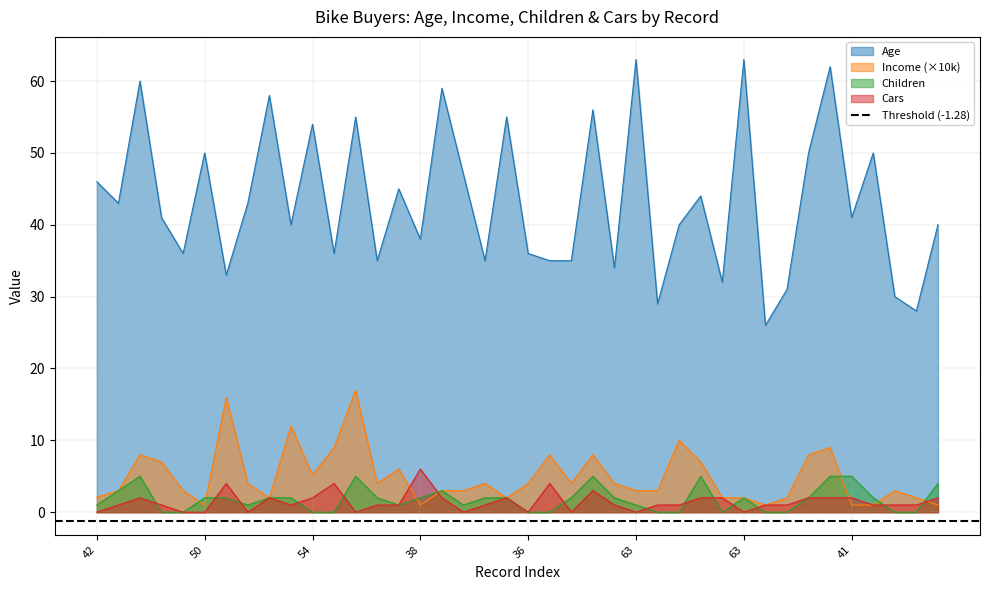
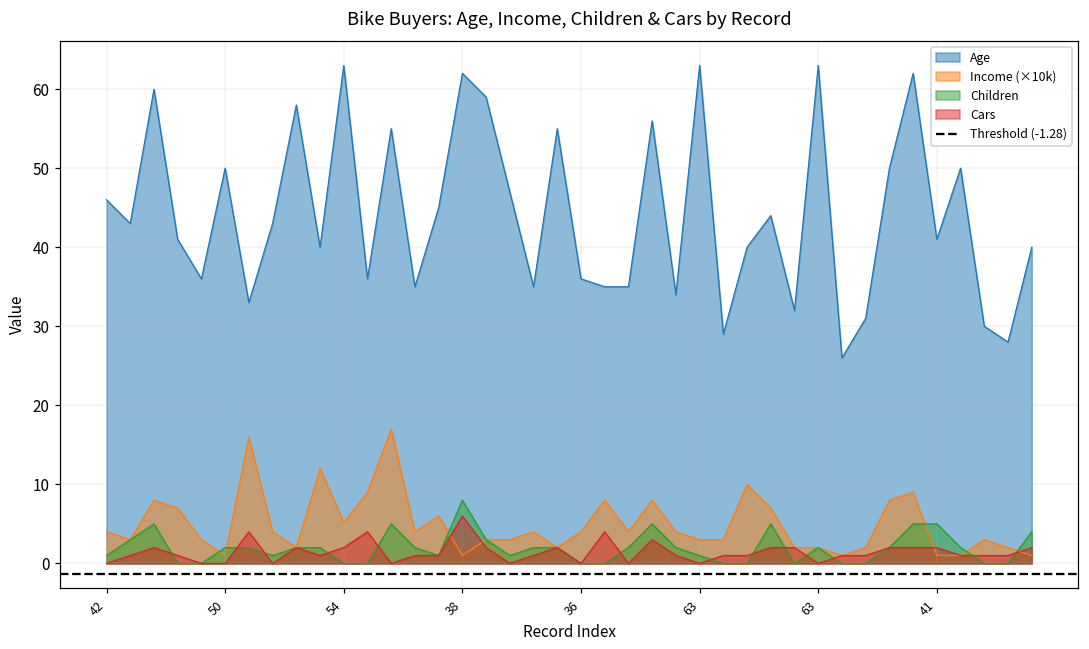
  {
    "Age": {
      "42": 46,
-     "54": 54,
-     "38": 38
+     "54": 63,
+     "38": 62
    },
    "Income (×10k)": {
-     "42": 2,
+     "42": 4,
      "54": 5,
      "38": 1
    },
    "Children": {
      "42": 1,
      "54": 0,
-     "38": 2
+     "38": 8
    },
    "Cars": {
      "42": 0,
      "54": 2,
      "38": 6
    }
  }
